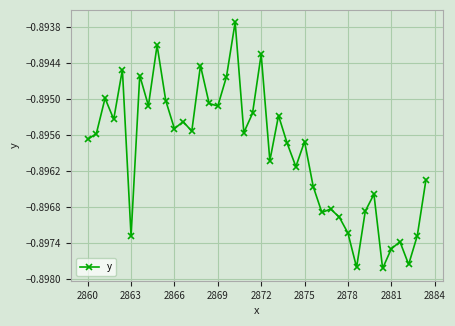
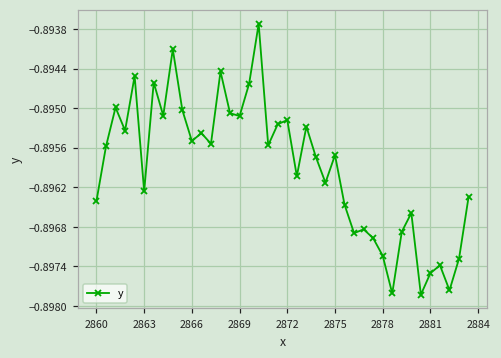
  {
-   "2860": -0.8957,
-   "2863": -0.8973,
+   "2860": -0.8964,
+   "2863": -0.8963,
    "2866": -0.8955,
    "2869": -0.8951,
-   "2872": -0.8943,
+   "2872": -0.8952,
    "2875": -0.8957,
    "2878": -0.8972,
    "2881": -0.8975
  }
